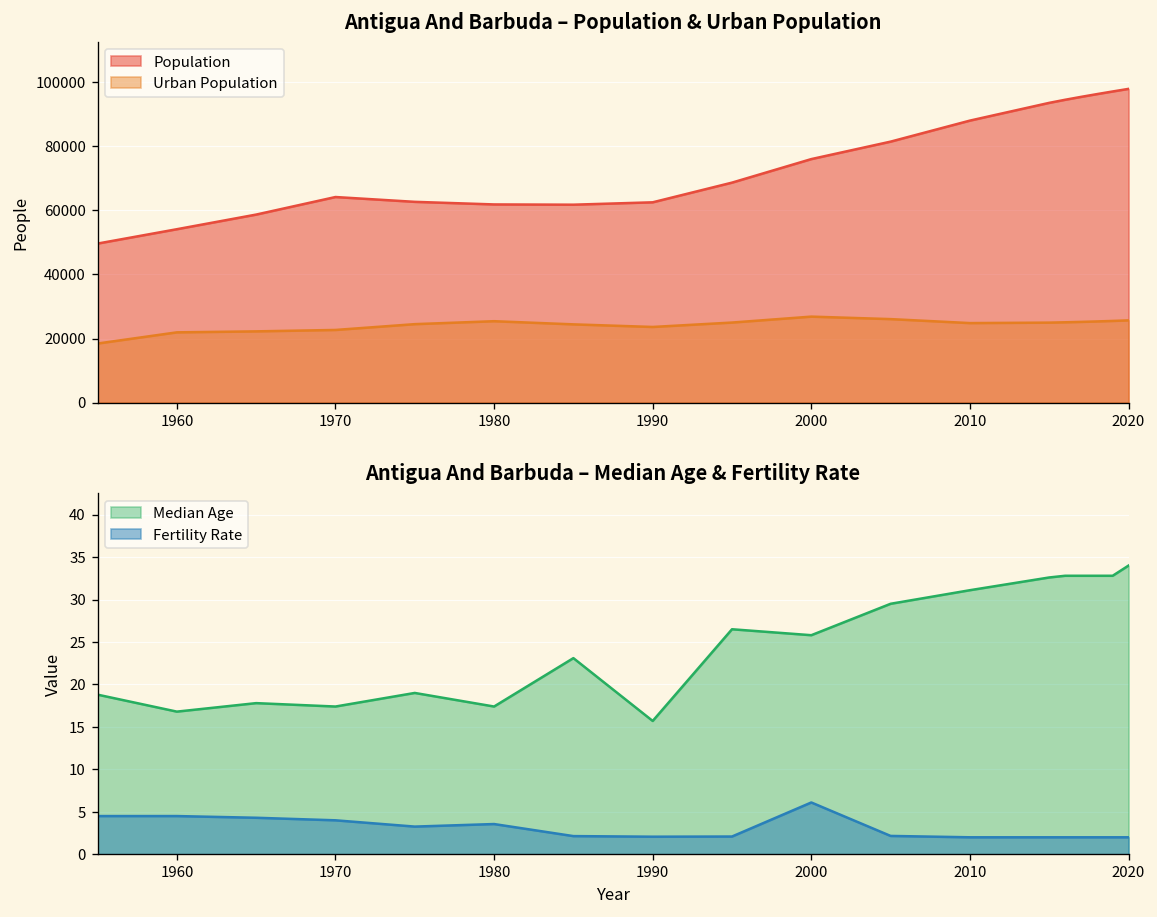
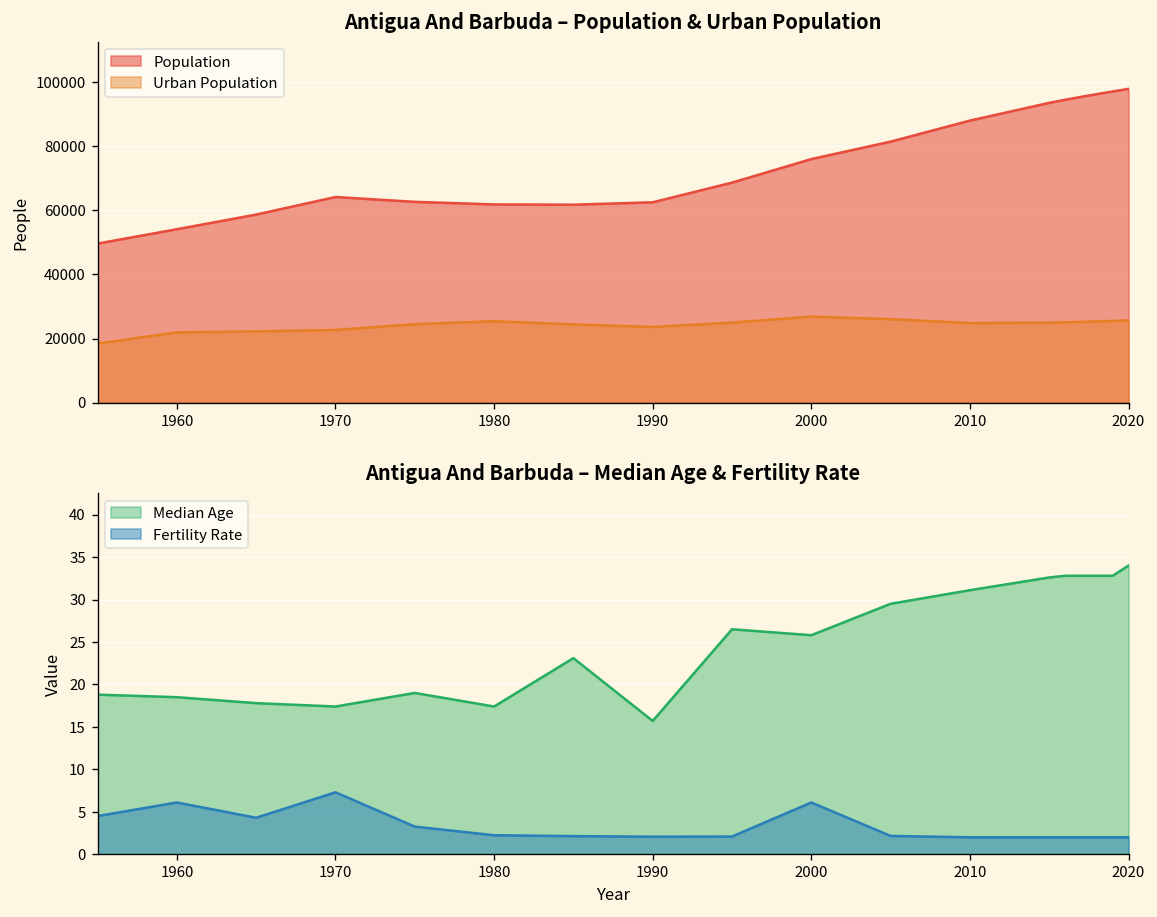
  {
    "Antigua And Barbuda – Median Age & Fertility Rate": {
      "Median Age": {
-       "1960": 17,
+       "1960": 19,
        "1970": 17,
        "1980": 17,
        "1990": 16,
        "2000": 26,
        "2010": 31,
        "2020": 34
      },
      "Fertility Rate": {
-       "1960": 5,
-       "1970": 4,
-       "1980": 4,
+       "1960": 6,
+       "1970": 7,
+       "1980": 2,
        "1990": 2,
        "2000": 6,
        "2010": 2,
        "2020": 2
      }
    }
  }
